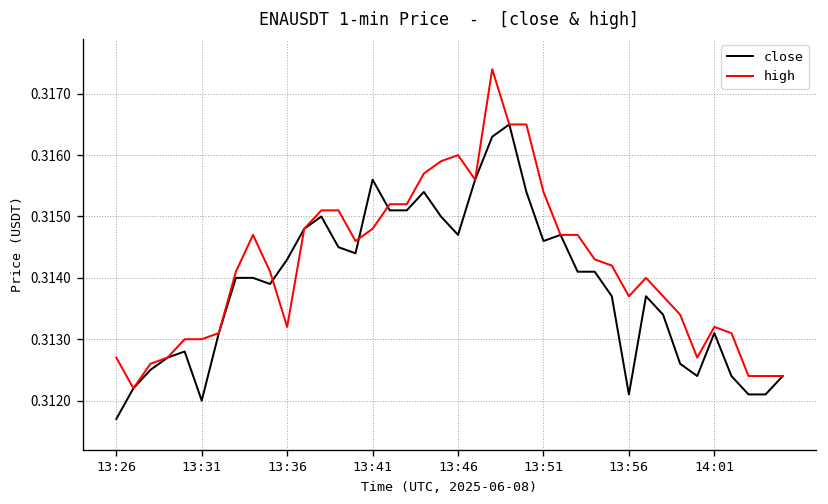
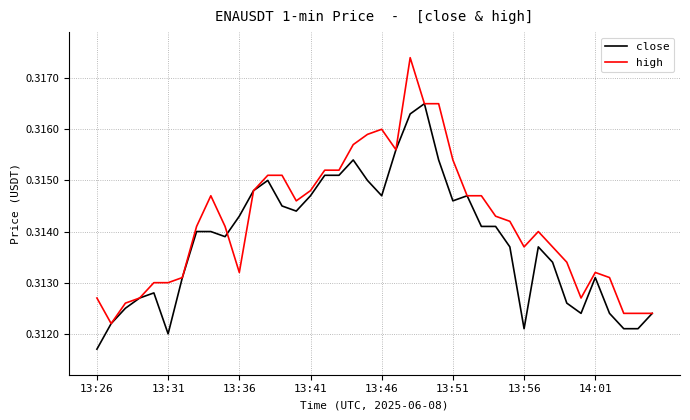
  {
    "close": {
      "13:26": 0.3117,
      "13:31": 0.3120,
      "13:36": 0.3143,
-     "13:41": 0.3156,
+     "13:41": 0.3147,
      "13:46": 0.3147,
      "13:51": 0.3146,
      "13:56": 0.3121,
      "14:01": 0.3131
    },
    "high": {
      "13:26": 0.3127,
      "13:31": 0.3130,
      "13:36": 0.3132,
      "13:41": 0.3148,
      "13:46": 0.3160,
      "13:51": 0.3154,
      "13:56": 0.3137,
      "14:01": 0.3132
    }
  }
